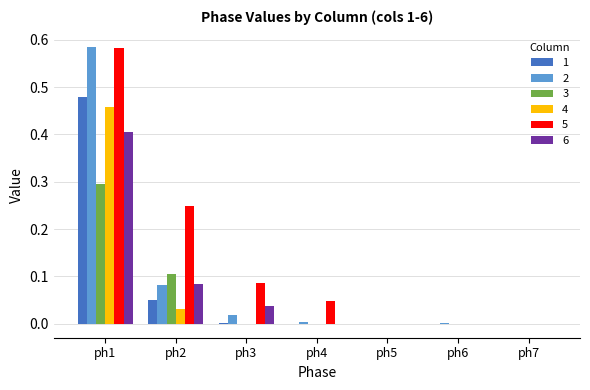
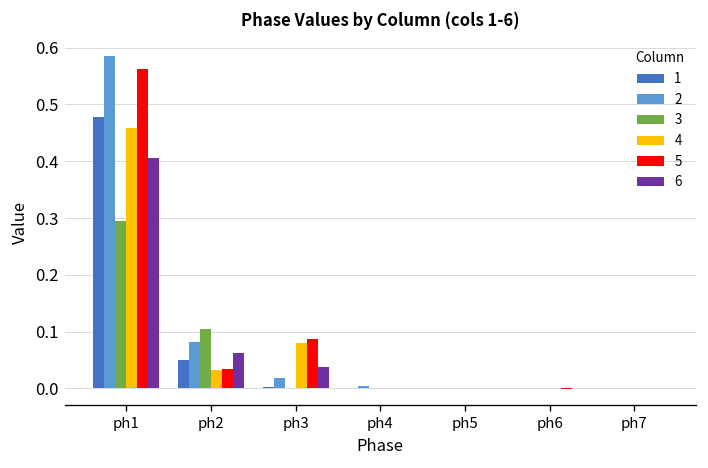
  {
    "3": {
      "ph1": 0.29,
      "ph2": 0.10
    },
    "4": {
      "ph1": 0.46,
      "ph2": 0.03,
-     "ph3": 0.00
+     "ph3": 0.08
    },
    "5": {
-     "ph1": 0.58,
-     "ph2": 0.25,
+     "ph1": 0.56,
+     "ph2": 0.03,
      "ph3": 0.09,
-     "ph4": 0.05
+     "ph4": 0.00
    },
    "6": {
      "ph1": 0.40,
-     "ph2": 0.08,
+     "ph2": 0.06,
      "ph3": 0.04
    }
  }
